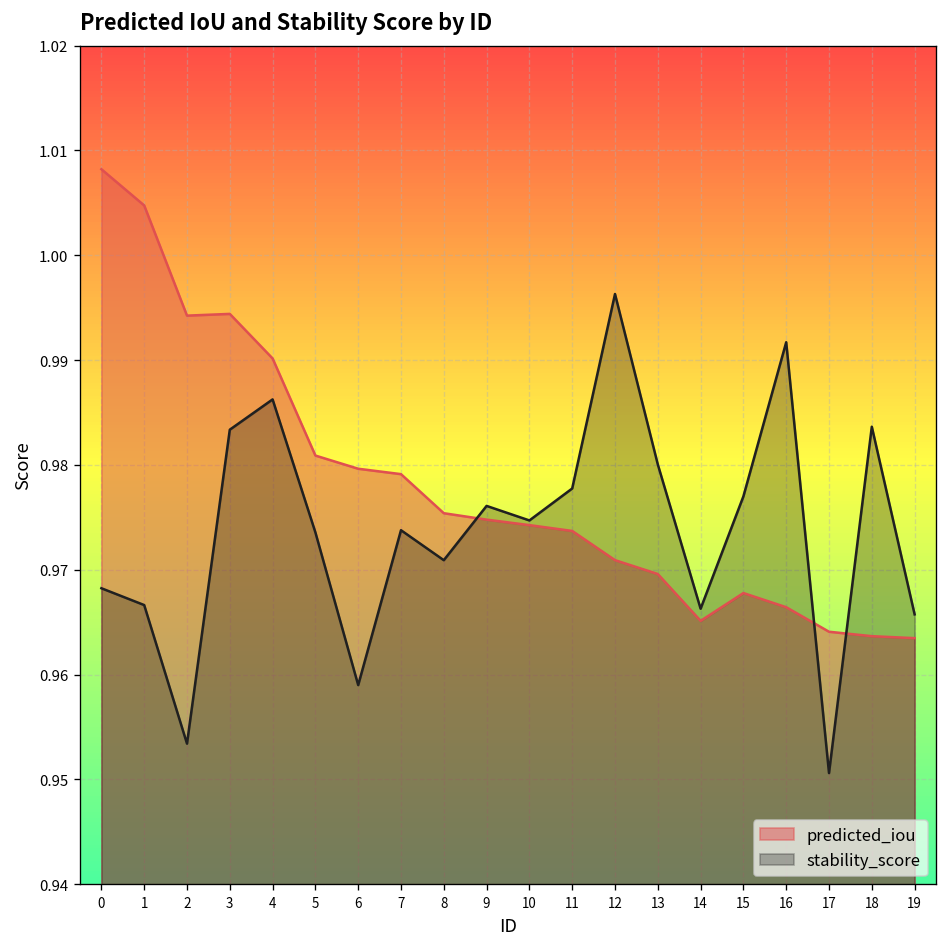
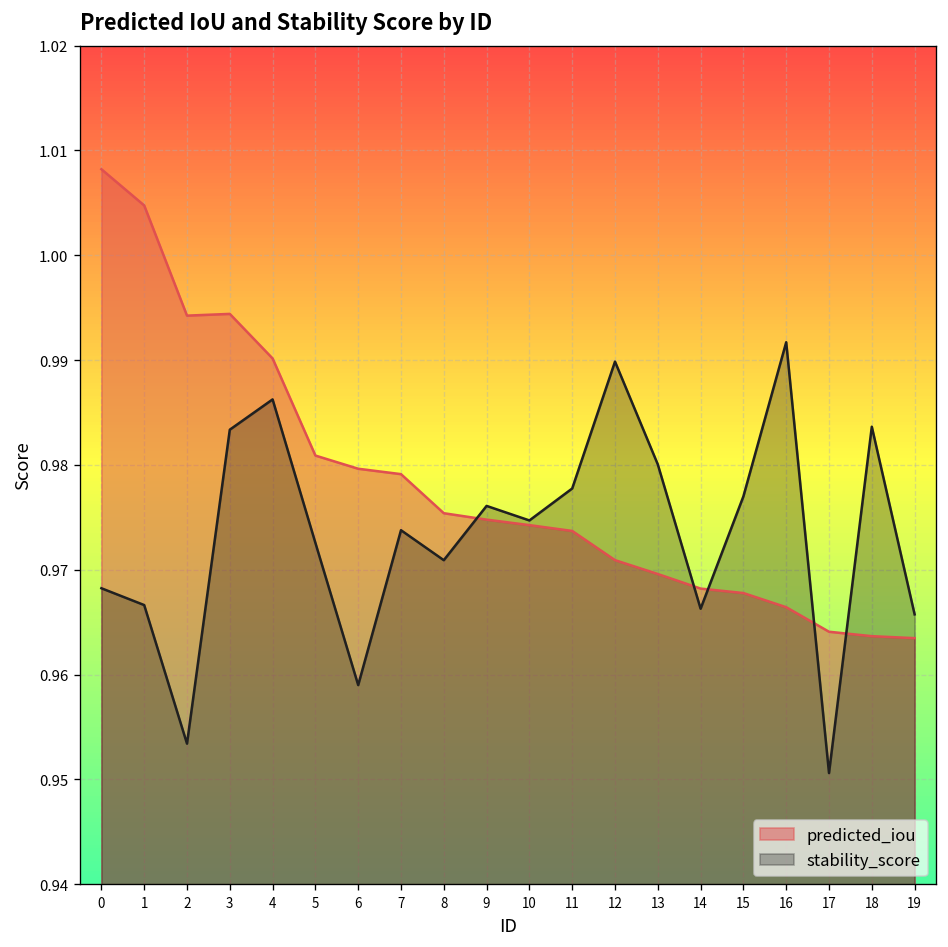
  {
    "predicted_iou": {
      "0": 1.008,
      "1": 1.005,
      "2": 0.994,
      "3": 0.994,
      "4": 0.990,
      "5": 0.981,
      "6": 0.980,
      "7": 0.979,
      "8": 0.975,
      "9": 0.975,
      "10": 0.974,
      "11": 0.974,
      "12": 0.971,
      "13": 0.970,
-     "14": 0.965,
+     "14": 0.968,
      "15": 0.968,
      "16": 0.966,
      "17": 0.964,
      "18": 0.964,
      "19": 0.963
    },
    "stability_score": {
      "0": 0.968,
      "1": 0.967,
      "2": 0.953,
      "3": 0.983,
      "4": 0.986,
-     "5": 0.974,
+     "5": 0.973,
      "6": 0.959,
      "7": 0.974,
      "8": 0.971,
      "9": 0.976,
      "10": 0.975,
      "11": 0.978,
-     "12": 0.996,
+     "12": 0.990,
      "13": 0.980,
      "14": 0.966,
      "15": 0.977,
      "16": 0.992,
      "17": 0.951,
      "18": 0.984,
      "19": 0.966
    }
  }
